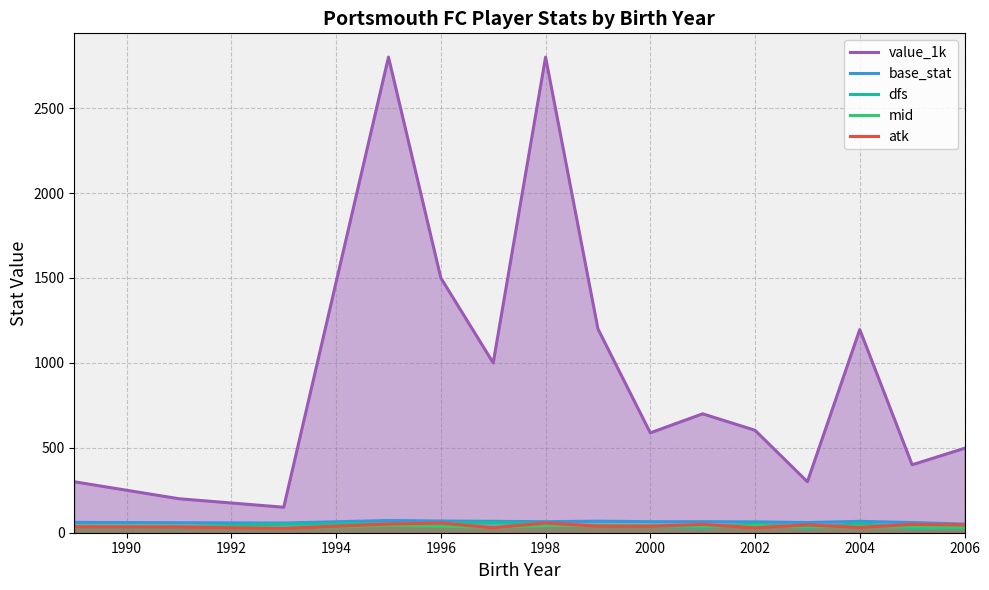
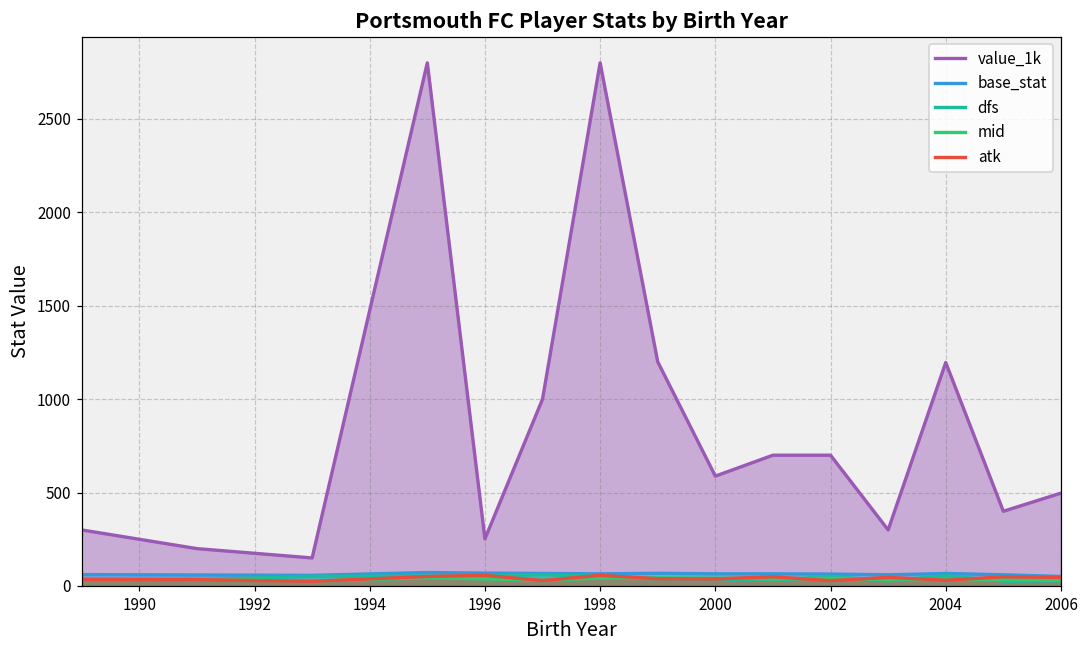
  {
    "value_1k": {
-     "1996": 1500,
+     "1996": 250,
      "1998": 2800,
      "2000": 590,
-     "2002": 600,
+     "2002": 700,
      "2004": 1200,
      "2006": 500
    },
    "base_stat": {
      "2000": 70
    }
  }
